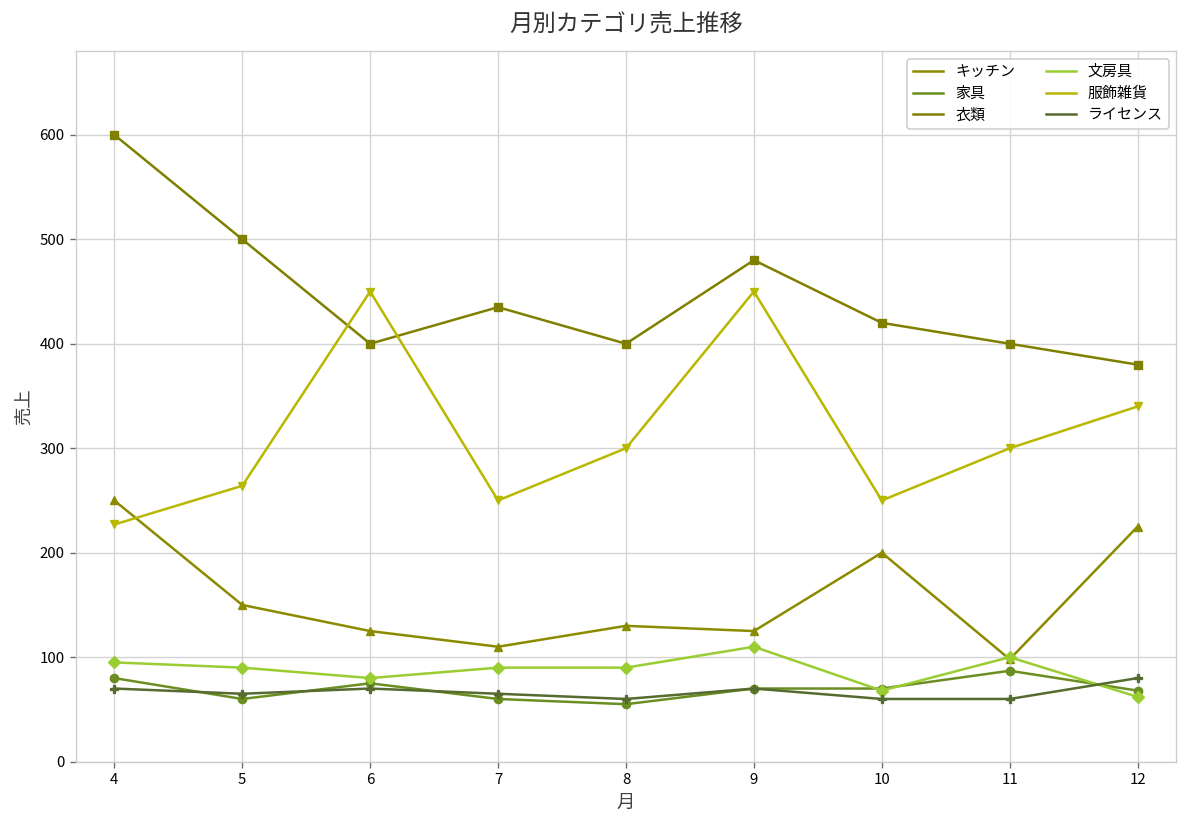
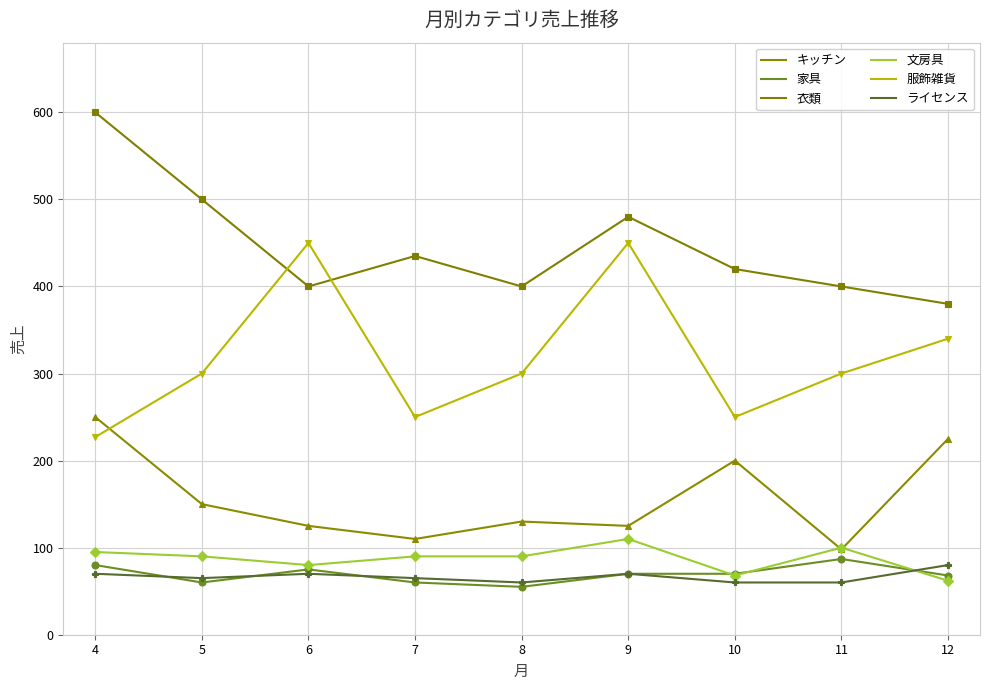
  {
    "文房具": {
      "4": 100,
      "5": 90,
      "6": 80,
      "7": 90,
      "8": 90,
      "9": 110,
      "12": 60
    },
    "服飾雑貨": {
      "4": 230,
-     "5": 260,
+     "5": 300,
      "6": 450,
      "7": 250,
      "8": 300,
      "9": 450,
      "10": 250,
      "11": 300,
      "12": 340
    }
  }
